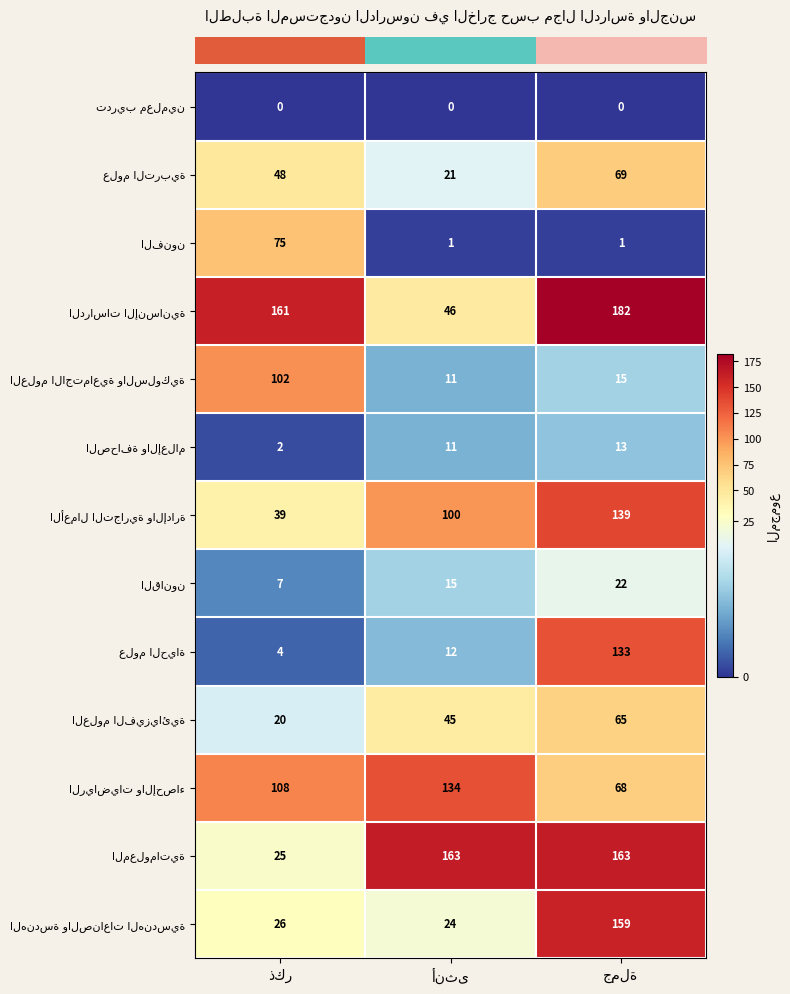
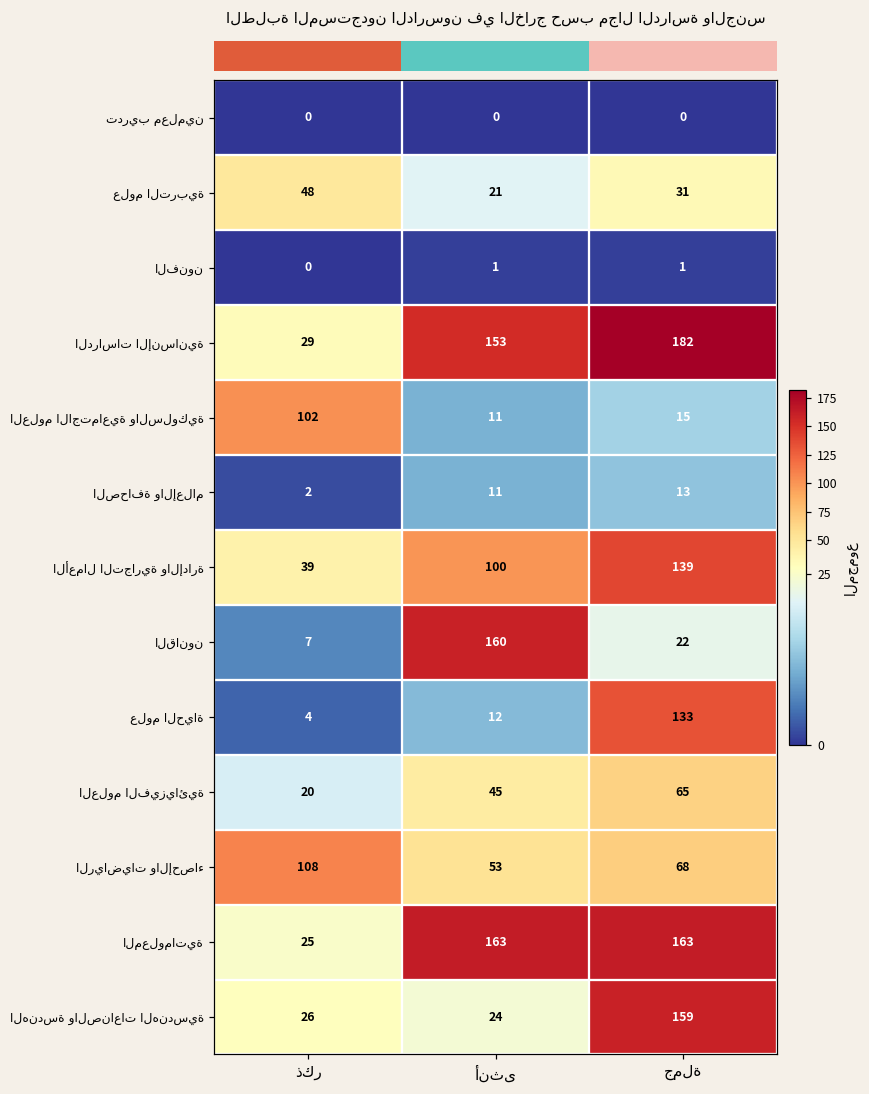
  {
    "تدريب معلمين": {
      "ذكر": 0,
      "أنثى": 0,
      "جملة": 0
    },
    "علوم التربية": {
      "ذكر": 48,
      "أنثى": 21,
-     "جملة": 69
+     "جملة": 31
    },
    "الفنون": {
-     "ذكر": 75,
+     "ذكر": 0,
      "أنثى": 1,
      "جملة": 1
    },
    "الدراسات الإنسانية": {
-     "ذكر": 161,
-     "أنثى": 46,
+     "ذكر": 29,
+     "أنثى": 153,
      "جملة": 182
    },
    "العلوم الاجتماعية والسلوكية": {
      "ذكر": 102,
      "أنثى": 11,
      "جملة": 15
    },
    "الصحافة والإعلام": {
      "ذكر": 2,
      "أنثى": 11,
      "جملة": 13
    },
    "الأعمال التجارية والإدارة": {
      "ذكر": 39,
      "أنثى": 100,
      "جملة": 139
    },
    "القانون": {
      "ذكر": 7,
-     "أنثى": 15,
+     "أنثى": 160,
      "جملة": 22
    },
    "علوم الحياة": {
      "ذكر": 4,
      "أنثى": 12,
      "جملة": 133
    },
    "العلوم الفيزيائية": {
      "ذكر": 20,
      "أنثى": 45,
      "جملة": 65
    },
    "الرياضيات والإحصاء": {
      "ذكر": 108,
-     "أنثى": 134,
+     "أنثى": 53,
      "جملة": 68
    },
    "المعلوماتية": {
      "ذكر": 25,
      "أنثى": 163,
      "جملة": 163
    },
    "الهندسة والصناعات الهندسية": {
      "ذكر": 26,
      "أنثى": 24,
      "جملة": 159
    }
  }
